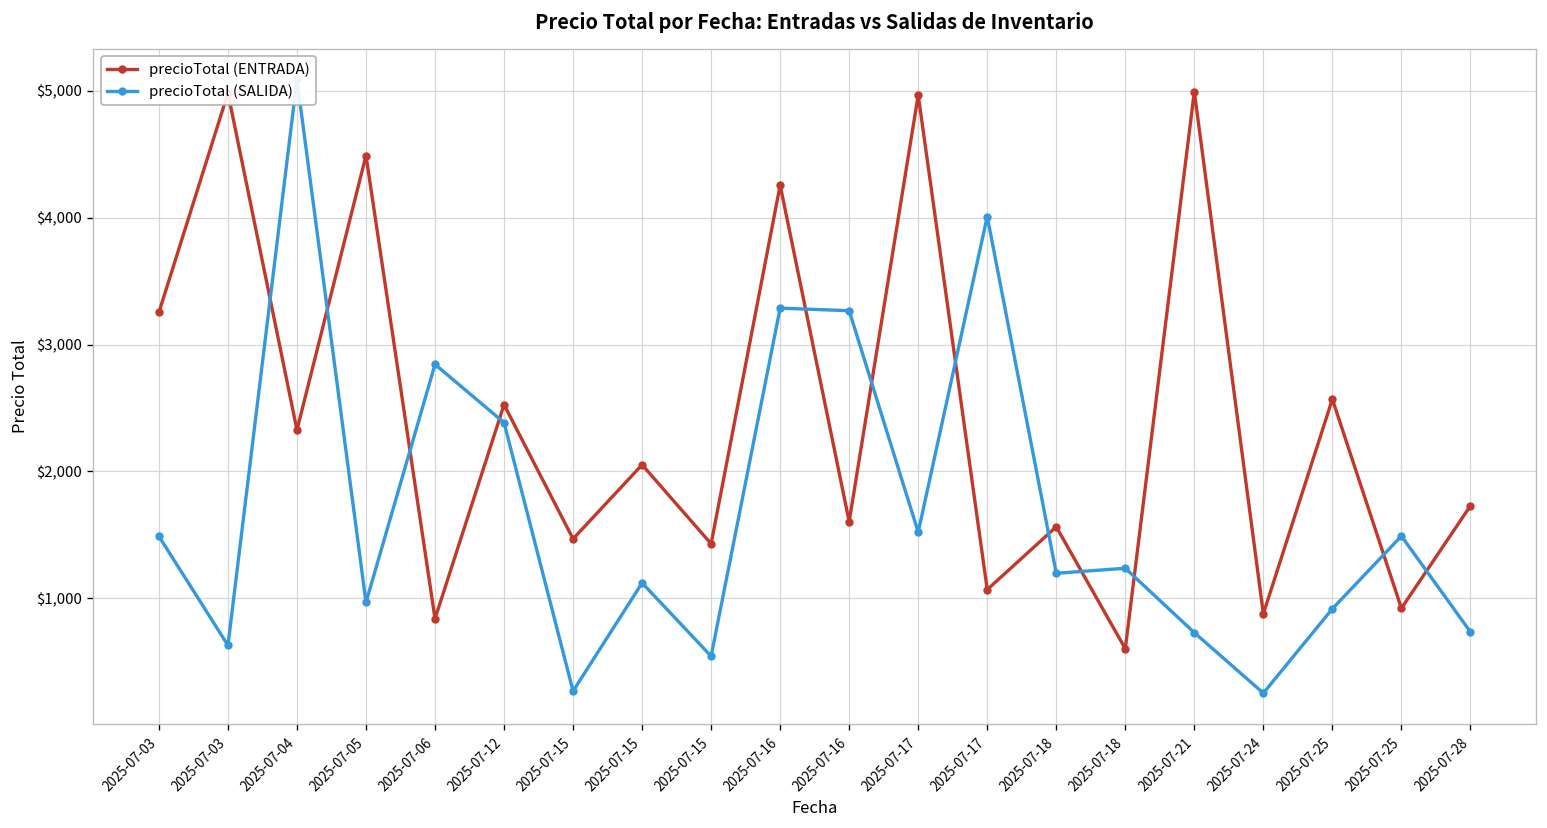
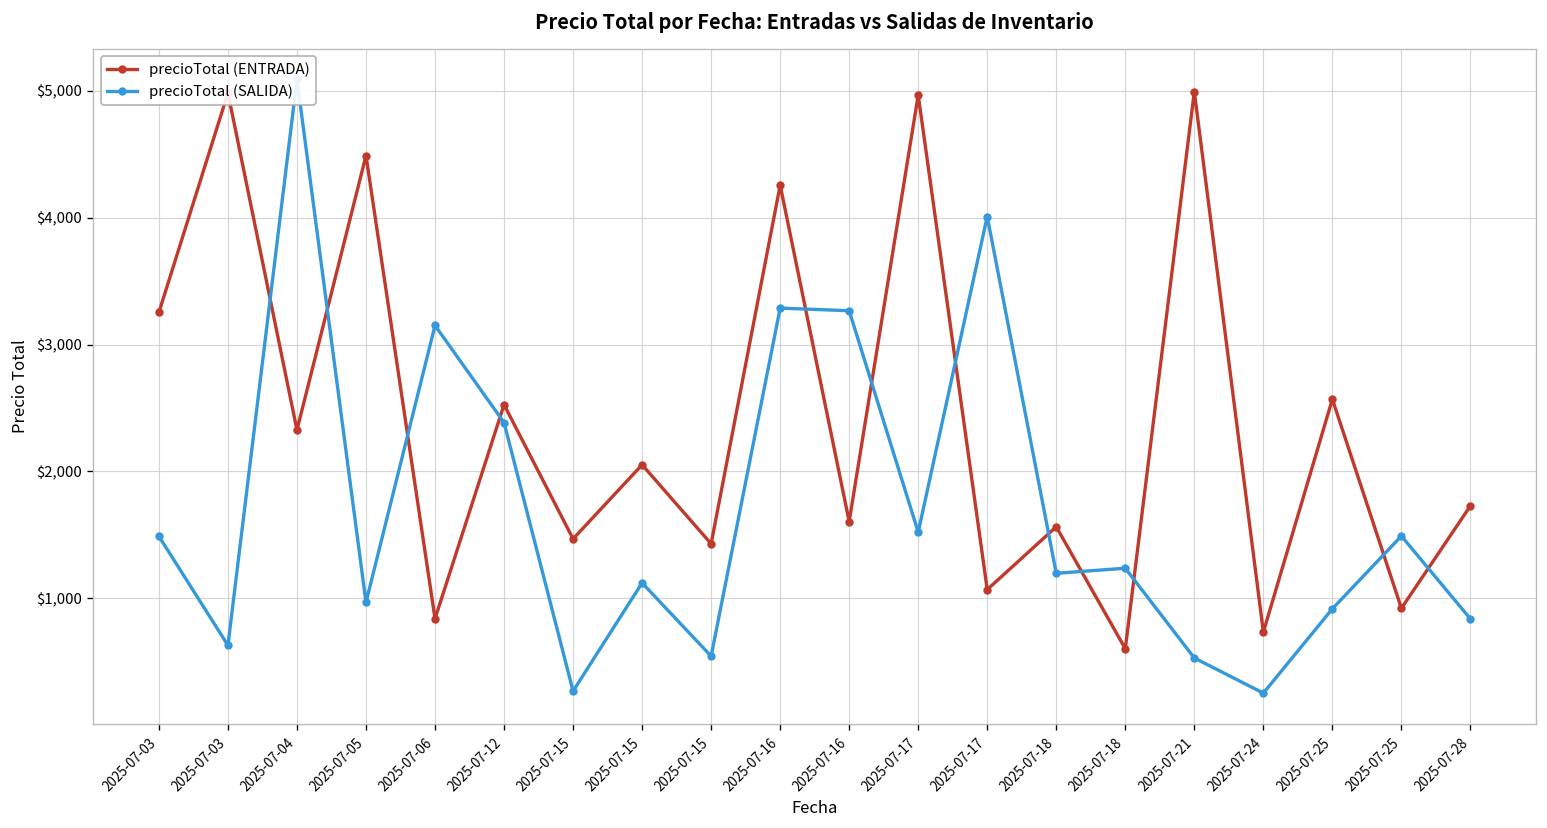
  {
    "precioTotal (ENTRADA)": {
      "2025-07-04": "$2,330",
      "2025-07-05": "$4,490",
      "2025-07-06": "$840",
      "2025-07-12": "$2,530",
      "2025-07-21": "$5,000",
-     "2025-07-24": "$880",
+     "2025-07-24": "$730",
      "2025-07-28": "$1,730"
    },
    "precioTotal (SALIDA)": {
      "2025-07-05": "$970",
-     "2025-07-06": "$2,840",
+     "2025-07-06": "$3,150",
      "2025-07-12": "$2,380",
-     "2025-07-21": "$730",
+     "2025-07-21": "$530",
      "2025-07-24": "$250",
-     "2025-07-28": "$730"
+     "2025-07-28": "$840"
    }
  }
